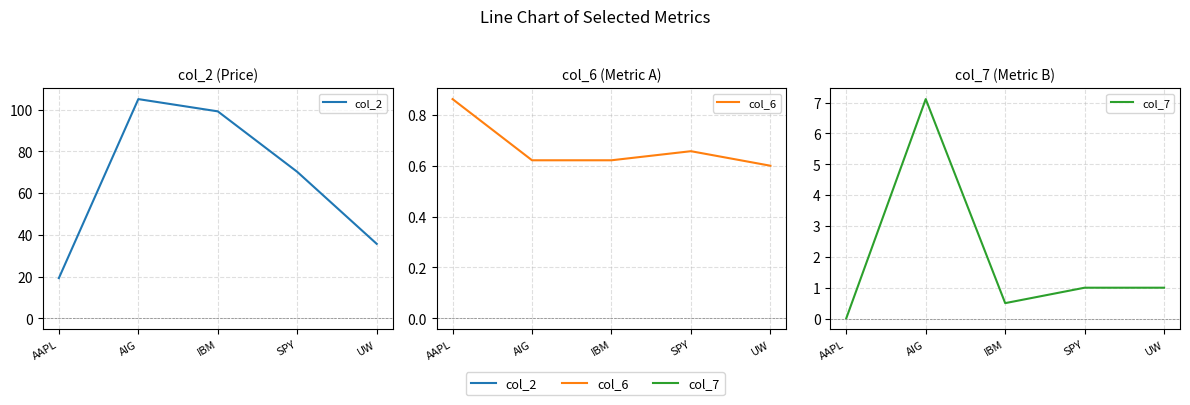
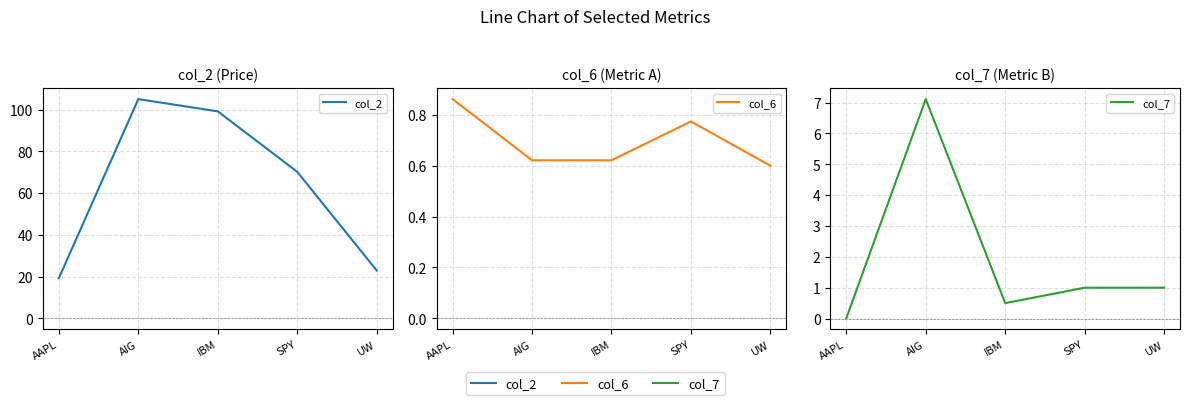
  {
    "col_2 (Price)": {
      "AAPL": 19,
      "AIG": 105,
      "IBM": 99,
      "SPY": 70,
-     "UW": 36
+     "UW": 23
    },
    "col_6 (Metric A)": {
      "AAPL": 0.86,
      "AIG": 0.62,
      "IBM": 0.62,
-     "SPY": 0.66,
+     "SPY": 0.77,
      "UW": 0.60
    },
    "col_7 (Metric B)": {
      "AAPL": 0.0,
      "AIG": 7.1,
      "IBM": 0.5,
      "SPY": 1.0,
      "UW": 1.0
    }
  }
